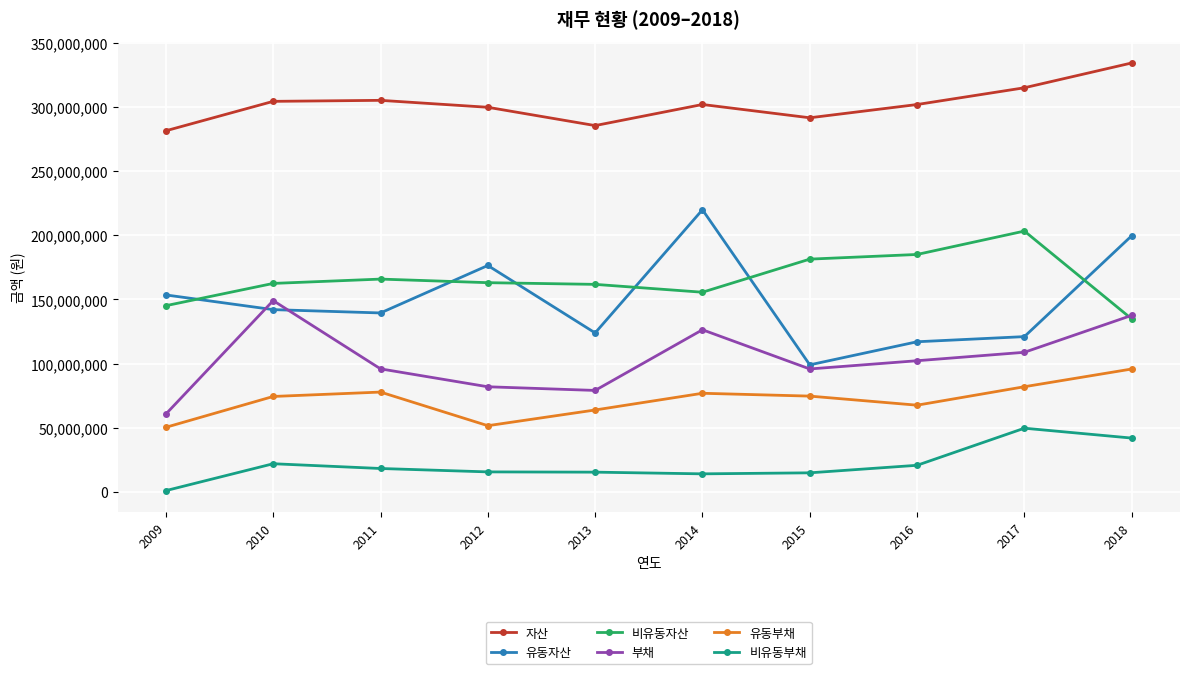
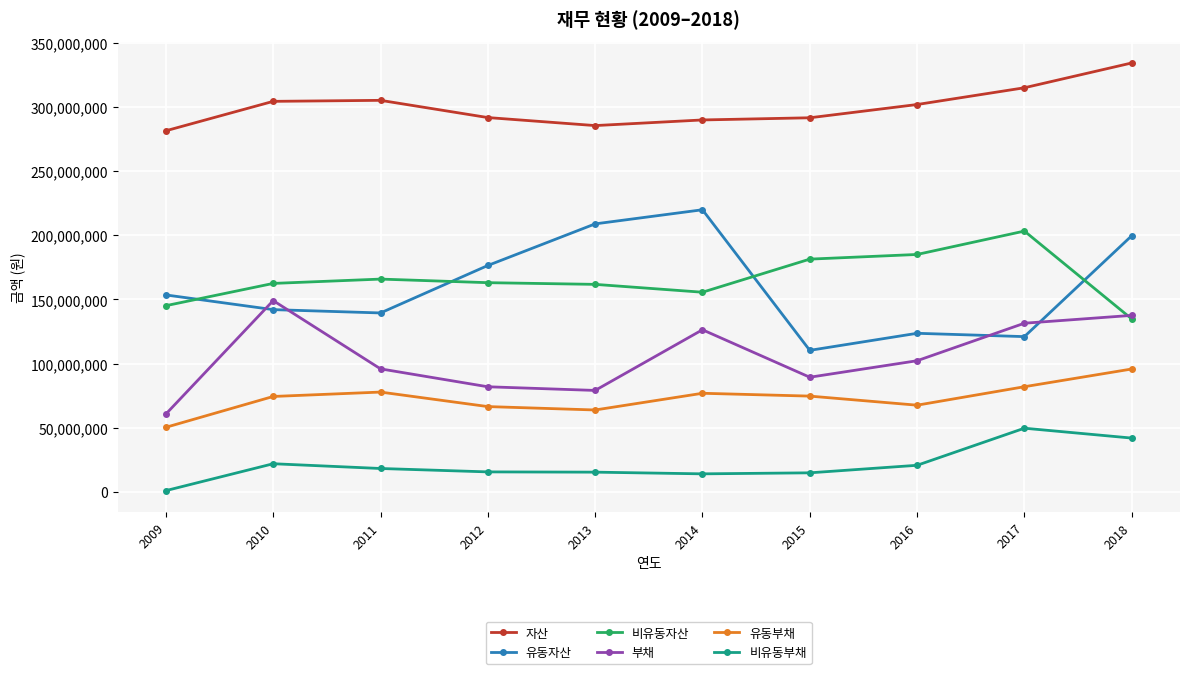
  {
    "자산": {
      "2009": "282,000,000",
      "2010": "304,000,000",
      "2011": "305,000,000",
-     "2012": "300,000,000",
+     "2012": "292,000,000",
      "2013": "286,000,000",
-     "2014": "302,000,000",
+     "2014": "290,000,000",
      "2015": "292,000,000",
      "2016": "302,000,000",
      "2017": "315,000,000",
      "2018": "334,000,000"
    },
    "유동자산": {
      "2009": "153,000,000",
      "2010": "142,000,000",
      "2011": "139,000,000",
      "2012": "176,000,000",
-     "2013": "124,000,000",
+     "2013": "209,000,000",
      "2014": "220,000,000",
-     "2015": "99,000,000",
-     "2016": "117,000,000",
+     "2015": "110,000,000",
+     "2016": "124,000,000",
      "2017": "121,000,000",
      "2018": "200,000,000"
    },
    "부채": {
      "2009": "61,000,000",
      "2010": "149,000,000",
      "2011": "96,000,000",
      "2012": "82,000,000",
      "2013": "79,000,000",
      "2014": "126,000,000",
-     "2015": "96,000,000",
+     "2015": "89,000,000",
      "2016": "102,000,000",
-     "2017": "109,000,000",
+     "2017": "131,000,000",
      "2018": "138,000,000"
    },
    "유동부채": {
      "2009": "50,000,000",
      "2010": "74,000,000",
      "2011": "78,000,000",
-     "2012": "51,000,000",
+     "2012": "66,000,000",
      "2013": "64,000,000",
      "2014": "77,000,000",
      "2015": "75,000,000",
      "2016": "67,000,000",
      "2017": "82,000,000",
      "2018": "96,000,000"
    }
  }
